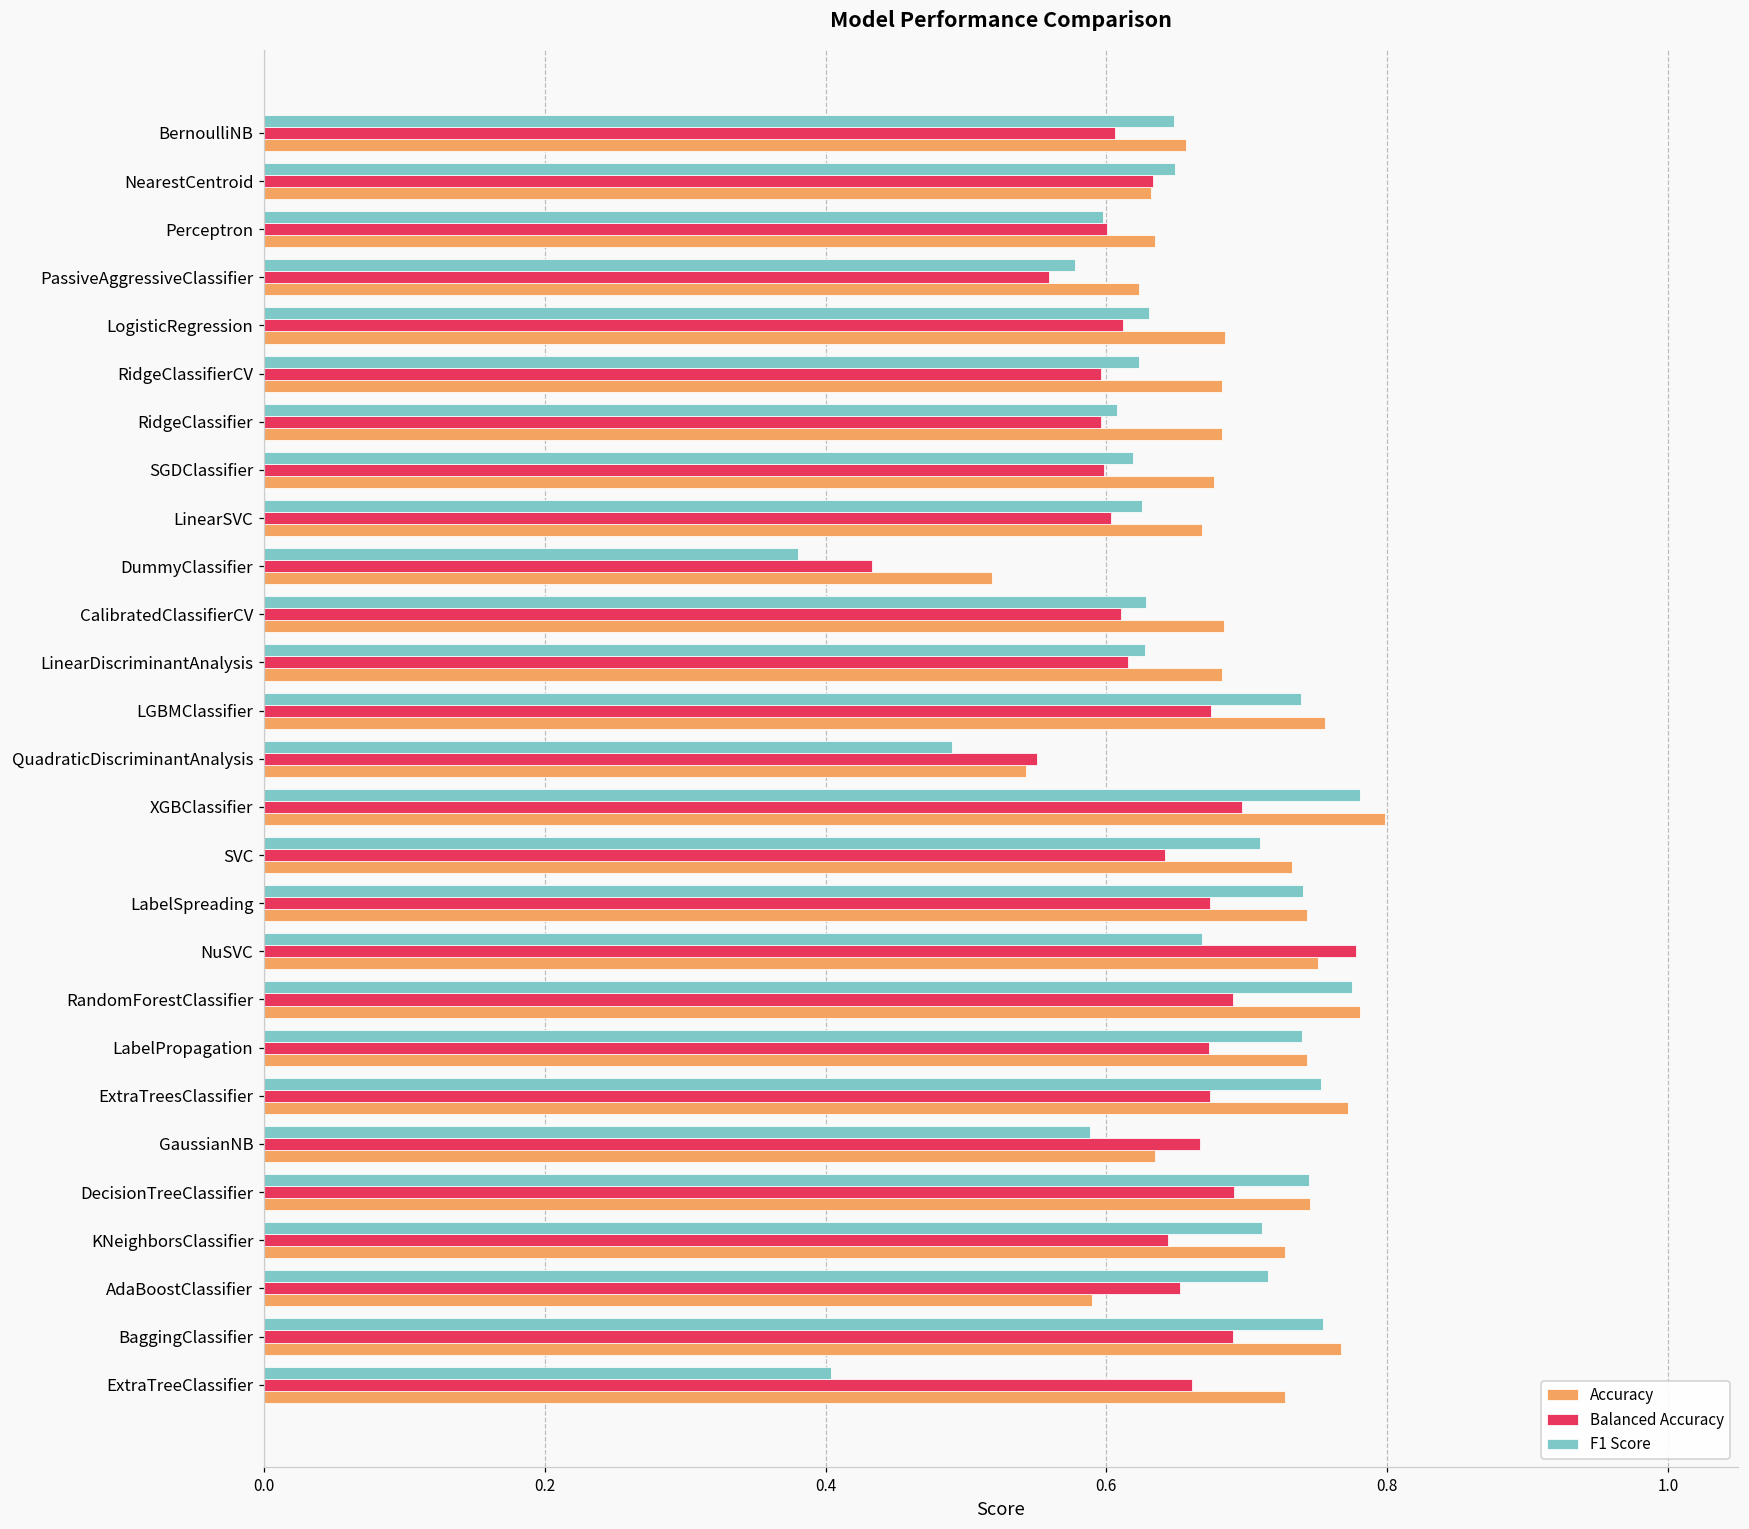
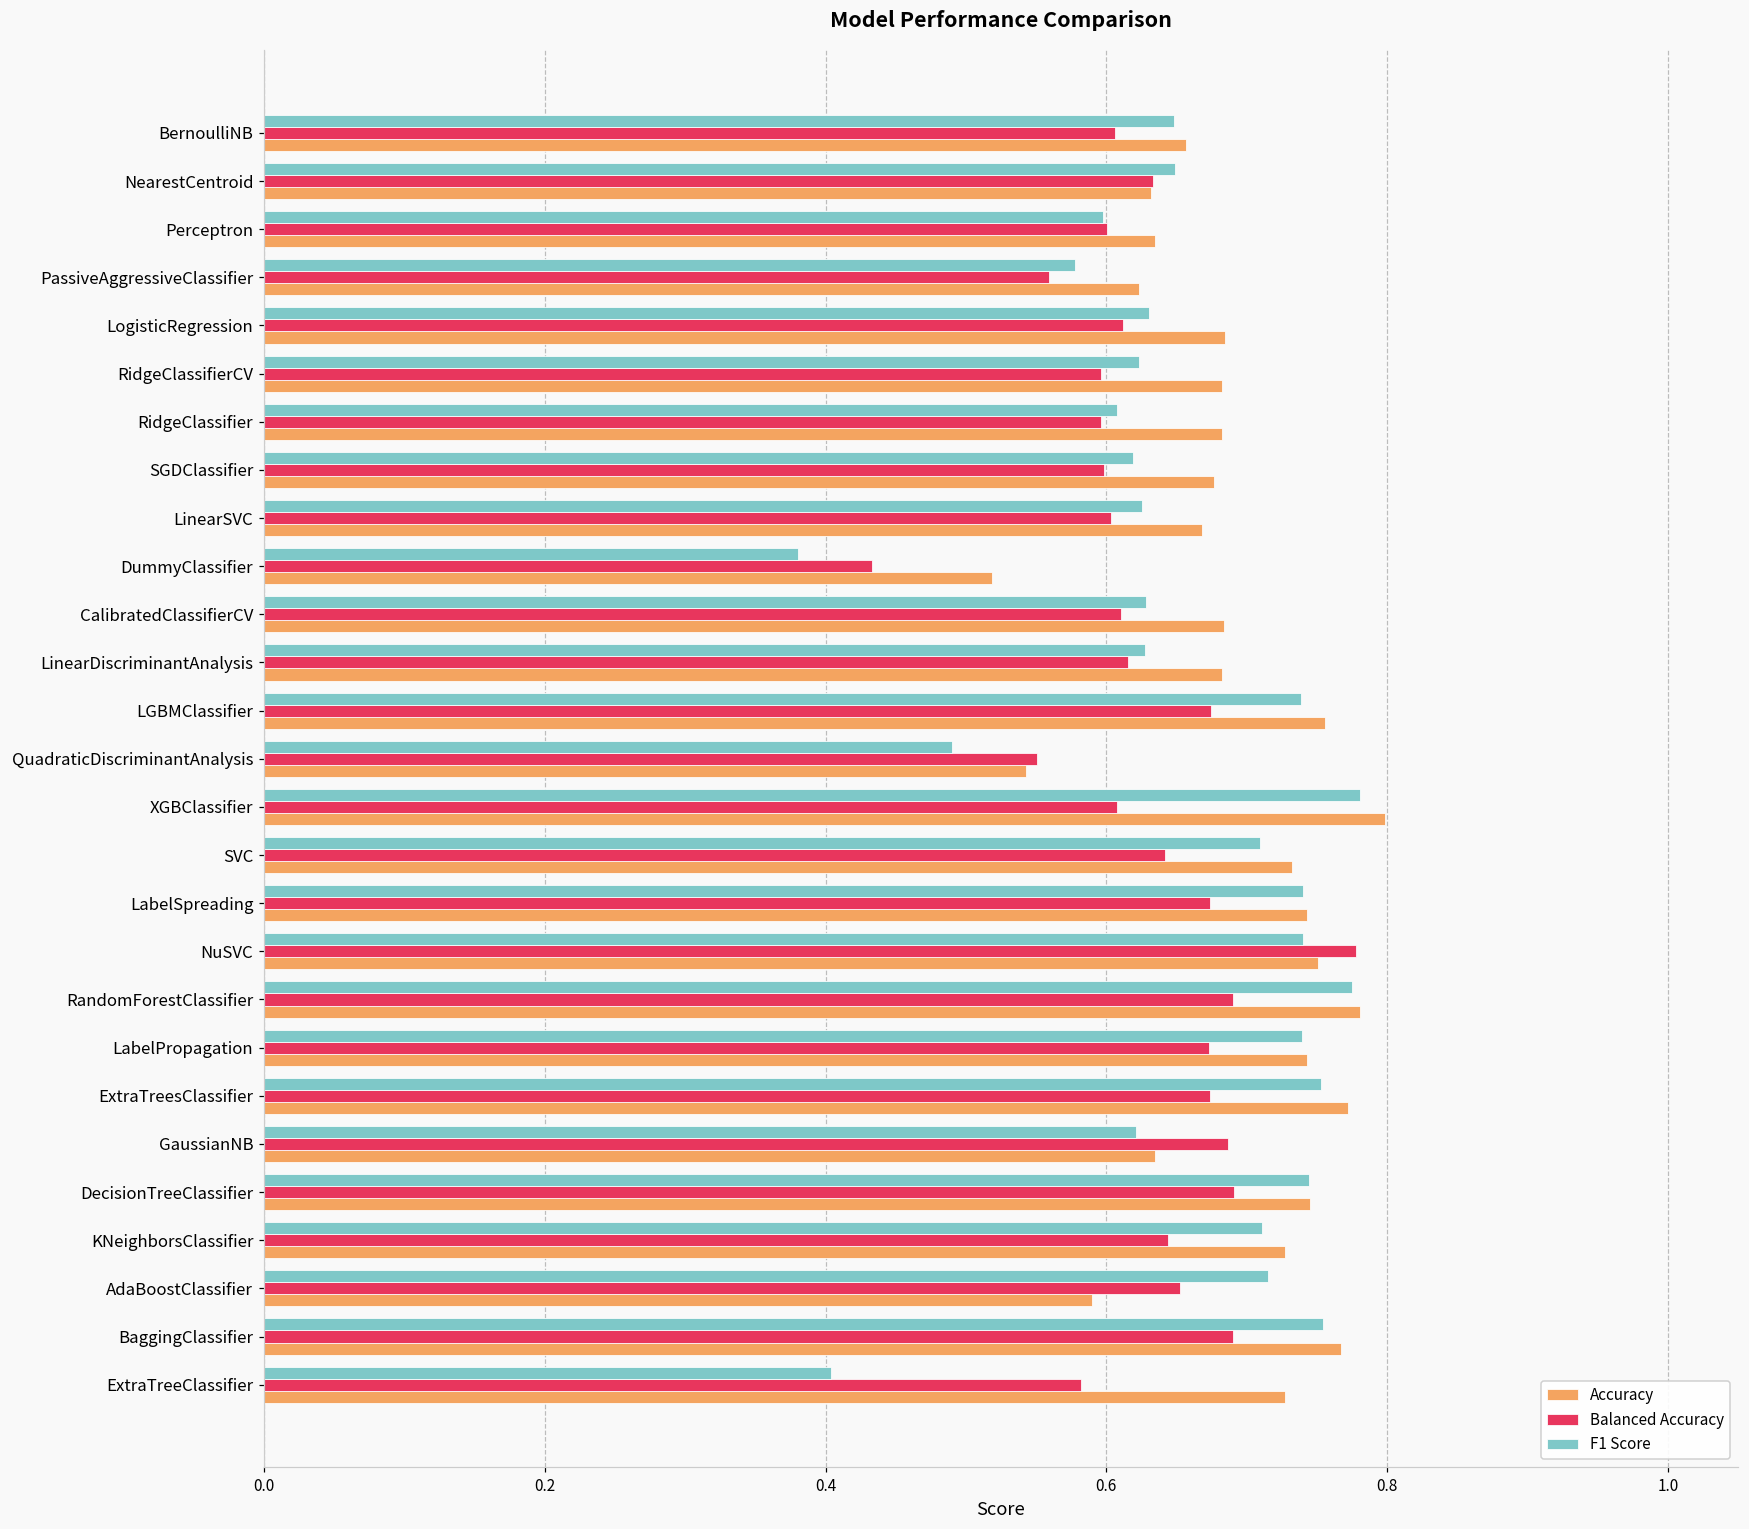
  {
    "Accuracy": {
      "BernoulliNB": 0.657,
      "NearestCentroid": 0.632,
      "Perceptron": 0.635,
      "PassiveAggressiveClassifier": 0.623,
      "LogisticRegression": 0.684,
      "RidgeClassifierCV": 0.682,
      "RidgeClassifier": 0.682,
      "SGDClassifier": 0.677,
      "LinearSVC": 0.668,
      "DummyClassifier": 0.518,
      "CalibratedClassifierCV": 0.684,
      "LinearDiscriminantAnalysis": 0.683,
      "LGBMClassifier": 0.756,
      "QuadraticDiscriminantAnalysis": 0.542,
      "XGBClassifier": 0.798,
      "SVC": 0.732,
      "LabelSpreading": 0.743,
      "NuSVC": 0.751,
      "RandomForestClassifier": 0.781,
      "LabelPropagation": 0.743,
      "ExtraTreesClassifier": 0.772,
      "GaussianNB": 0.635,
      "DecisionTreeClassifier": 0.745,
      "KNeighborsClassifier": 0.727,
      "AdaBoostClassifier": 0.589,
      "BaggingClassifier": 0.767,
      "ExtraTreeClassifier": 0.727
    },
    "Balanced Accuracy": {
      "BernoulliNB": 0.606,
      "NearestCentroid": 0.633,
      "Perceptron": 0.600,
      "PassiveAggressiveClassifier": 0.559,
      "LogisticRegression": 0.612,
      "RidgeClassifierCV": 0.597,
      "RidgeClassifier": 0.597,
      "SGDClassifier": 0.599,
      "LinearSVC": 0.603,
      "DummyClassifier": 0.433,
      "CalibratedClassifierCV": 0.611,
      "LinearDiscriminantAnalysis": 0.616,
      "LGBMClassifier": 0.675,
      "QuadraticDiscriminantAnalysis": 0.551,
-     "XGBClassifier": 0.697,
+     "XGBClassifier": 0.607,
      "SVC": 0.642,
      "LabelSpreading": 0.674,
      "NuSVC": 0.778,
      "RandomForestClassifier": 0.690,
      "LabelPropagation": 0.674,
      "ExtraTreesClassifier": 0.674,
-     "GaussianNB": 0.667,
+     "GaussianNB": 0.687,
      "DecisionTreeClassifier": 0.691,
      "KNeighborsClassifier": 0.644,
      "AdaBoostClassifier": 0.653,
      "BaggingClassifier": 0.690,
-     "ExtraTreeClassifier": 0.661
+     "ExtraTreeClassifier": 0.582
    },
    "F1 Score": {
      "BernoulliNB": 0.648,
      "NearestCentroid": 0.649,
      "Perceptron": 0.598,
      "PassiveAggressiveClassifier": 0.578,
      "LogisticRegression": 0.631,
      "RidgeClassifierCV": 0.623,
      "RidgeClassifier": 0.608,
      "SGDClassifier": 0.619,
      "LinearSVC": 0.626,
      "DummyClassifier": 0.381,
      "CalibratedClassifierCV": 0.628,
      "LinearDiscriminantAnalysis": 0.628,
      "LGBMClassifier": 0.739,
      "QuadraticDiscriminantAnalysis": 0.490,
      "XGBClassifier": 0.780,
      "SVC": 0.709,
      "LabelSpreading": 0.740,
-     "NuSVC": 0.668,
+     "NuSVC": 0.740,
      "RandomForestClassifier": 0.775,
      "LabelPropagation": 0.740,
      "ExtraTreesClassifier": 0.753,
-     "GaussianNB": 0.588,
+     "GaussianNB": 0.621,
      "DecisionTreeClassifier": 0.744,
      "KNeighborsClassifier": 0.711,
      "AdaBoostClassifier": 0.715,
      "BaggingClassifier": 0.754,
      "ExtraTreeClassifier": 0.404
    }
  }
